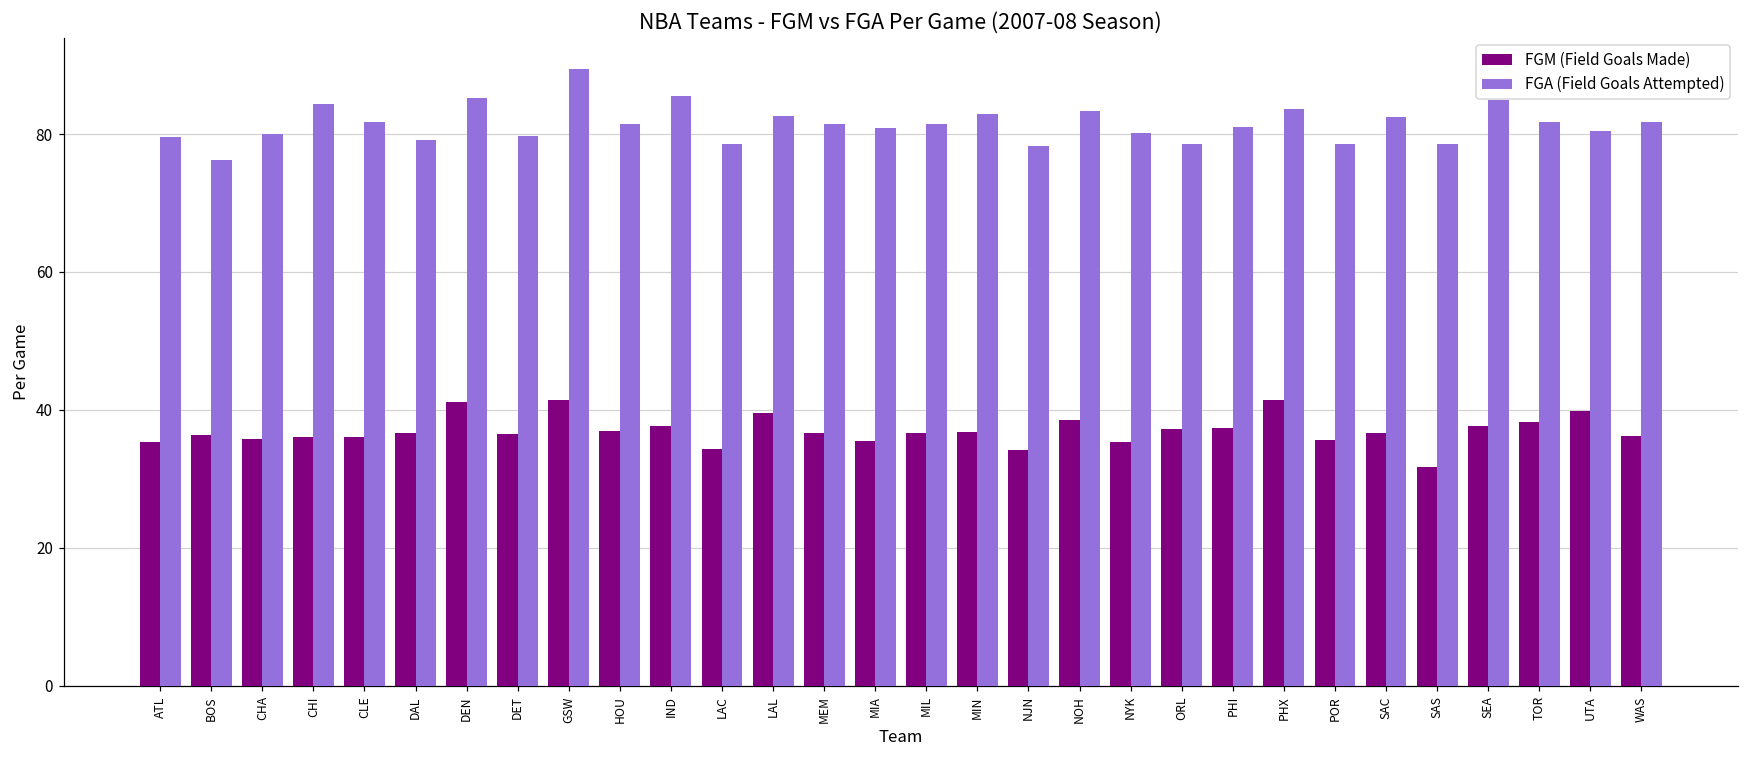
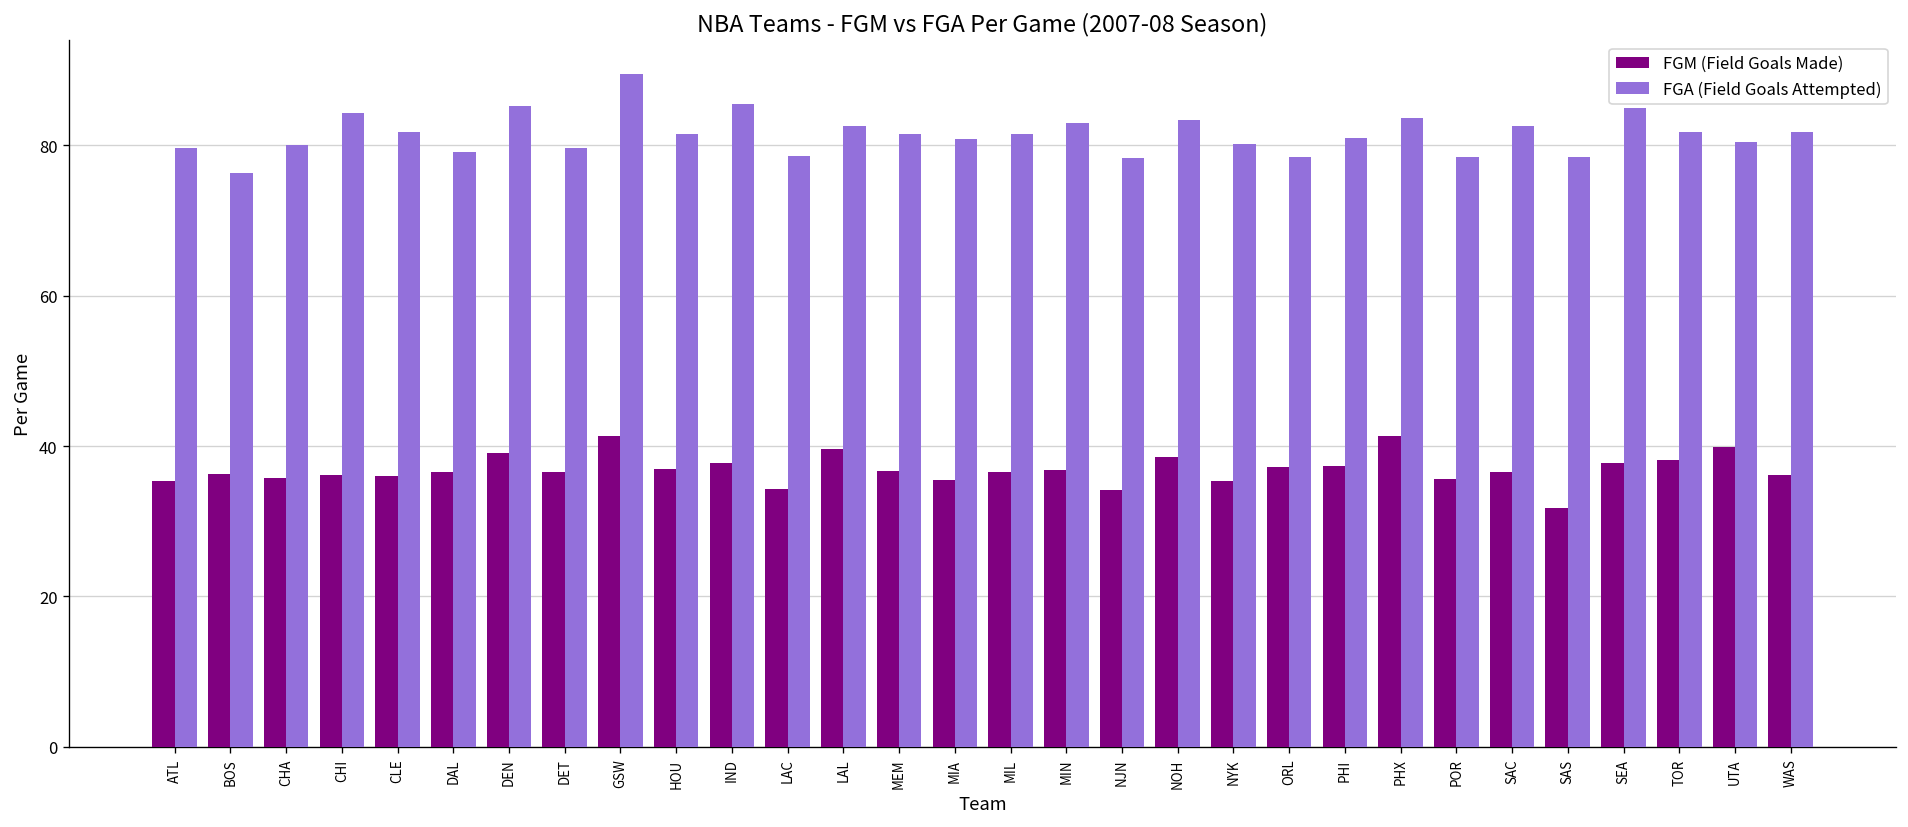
  {
    "FGM (Field Goals Made)": {
      "ATL": 35,
      "BOS": 36,
      "CHA": 36,
      "CHI": 36,
      "CLE": 36,
      "DAL": 37,
-     "DEN": 41,
+     "DEN": 39,
      "DET": 37,
      "GSW": 41,
      "HOU": 37,
      "IND": 38,
      "LAC": 34,
      "LAL": 40,
      "MEM": 37,
      "MIA": 36,
      "MIL": 37,
      "MIN": 37,
      "NJN": 34,
      "NOH": 39,
      "NYK": 35,
      "ORL": 37,
      "PHI": 37,
      "PHX": 41,
      "POR": 36,
      "SAC": 37,
      "SAS": 32,
      "SEA": 38,
      "TOR": 38,
      "UTA": 40,
      "WAS": 36
    },
    "FGA (Field Goals Attempted)": {
      "ATL": 80,
      "BOS": 76,
      "CHA": 80,
      "CHI": 84,
      "CLE": 82,
      "DAL": 79,
      "DEN": 85,
      "DET": 80,
      "GSW": 90,
      "HOU": 82,
      "IND": 86,
      "LAC": 79,
      "LAL": 83,
      "MEM": 82,
      "MIA": 81,
      "MIL": 82,
      "MIN": 83,
      "NJN": 78,
      "NOH": 83,
      "NYK": 80,
      "ORL": 79,
      "PHI": 81,
      "PHX": 84,
      "POR": 79,
      "SAC": 83,
      "SAS": 79,
      "SEA": 85,
      "TOR": 82,
      "UTA": 81,
      "WAS": 82
    }
  }
